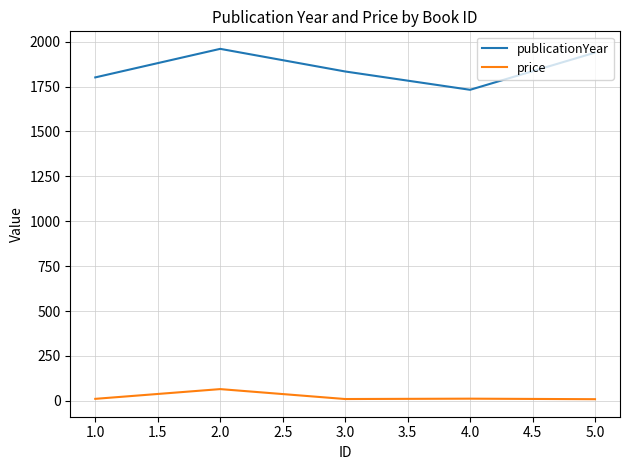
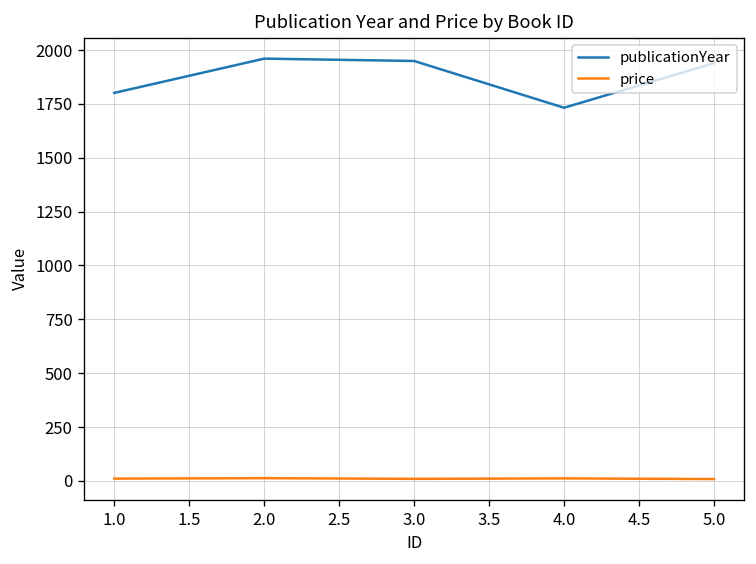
  {
    "publicationYear": {
      "1.0": 1800,
      "2.0": 1960,
-     "3.0": 1830,
+     "3.0": 1950,
      "4.0": 1730
    },
    "price": {
      "1.0": 10,
-     "2.0": 70,
+     "2.0": 10,
      "3.0": 10,
      "4.0": 10,
      "5.0": 10
    }
  }
